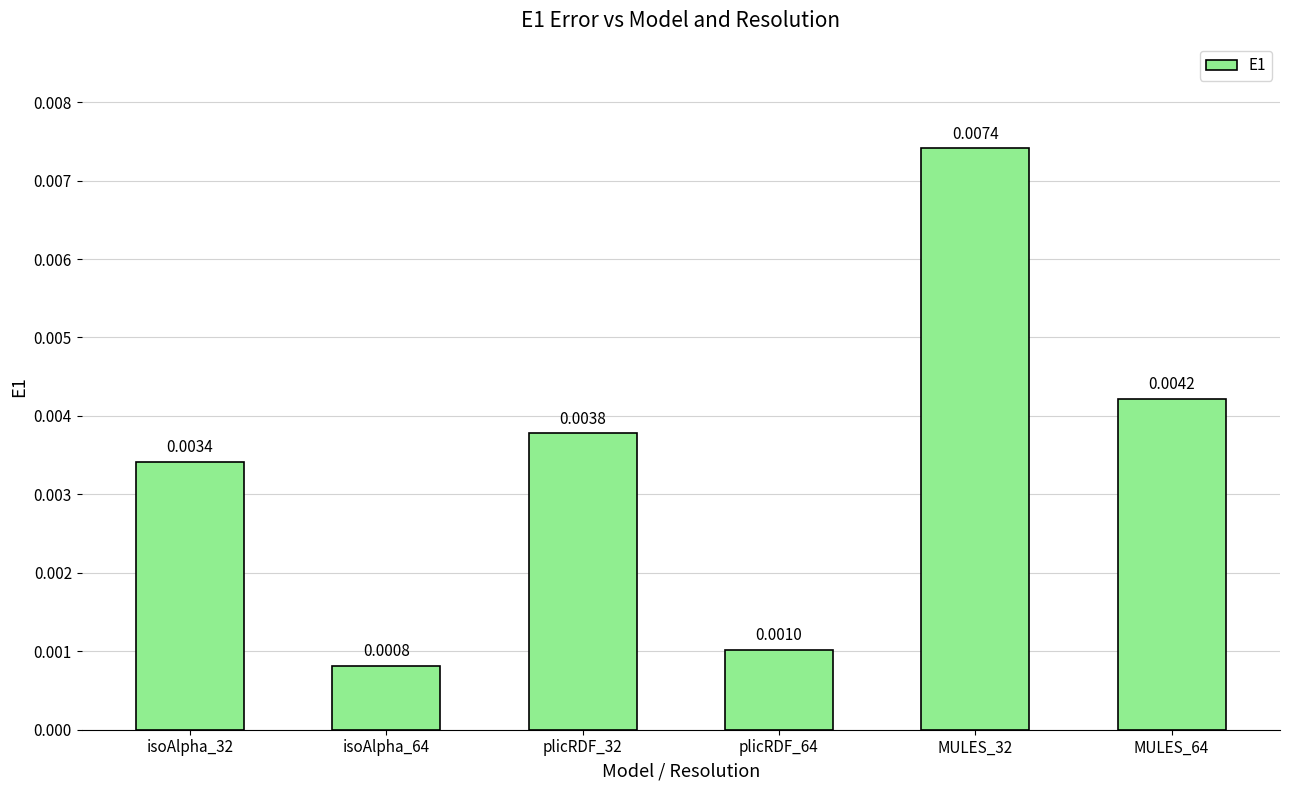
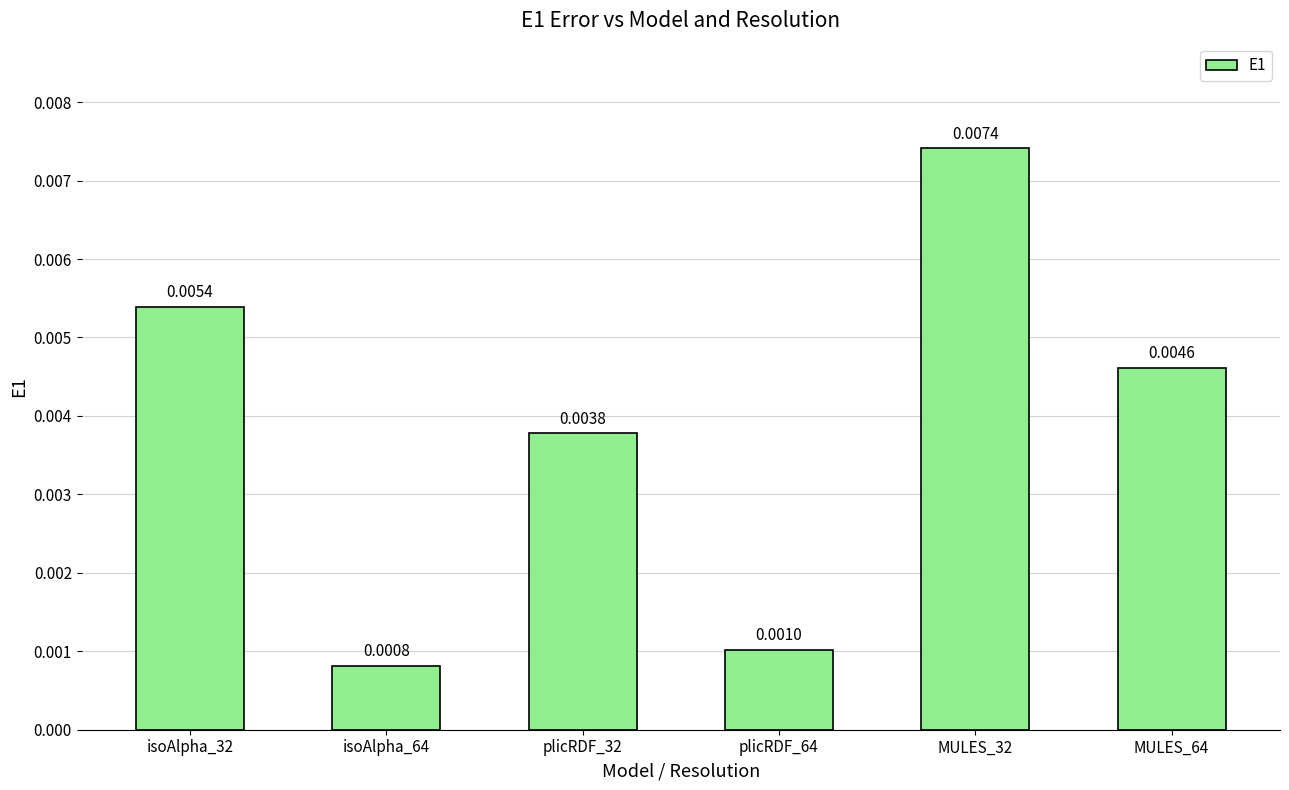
  {
-   "isoAlpha_32": 0.0034,
+   "isoAlpha_32": 0.0054,
    "isoAlpha_64": 0.0008,
    "plicRDF_32": 0.0038,
    "plicRDF_64": 0.0010,
    "MULES_32": 0.0074,
-   "MULES_64": 0.0042
+   "MULES_64": 0.0046
  }
